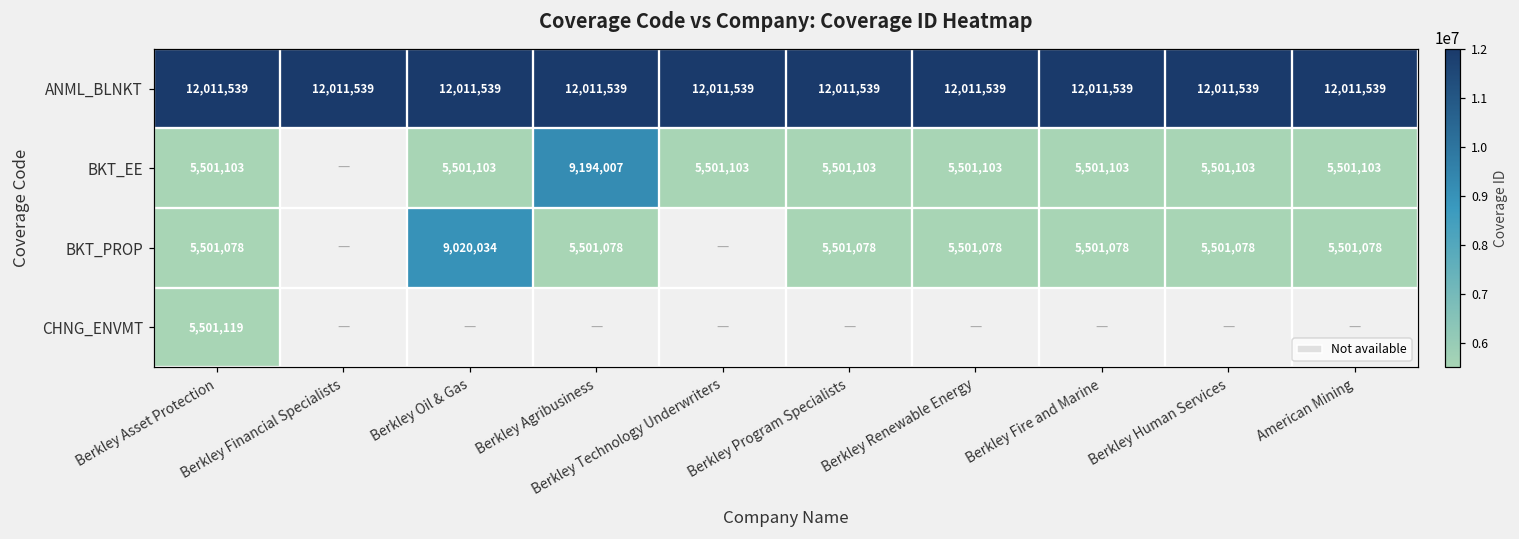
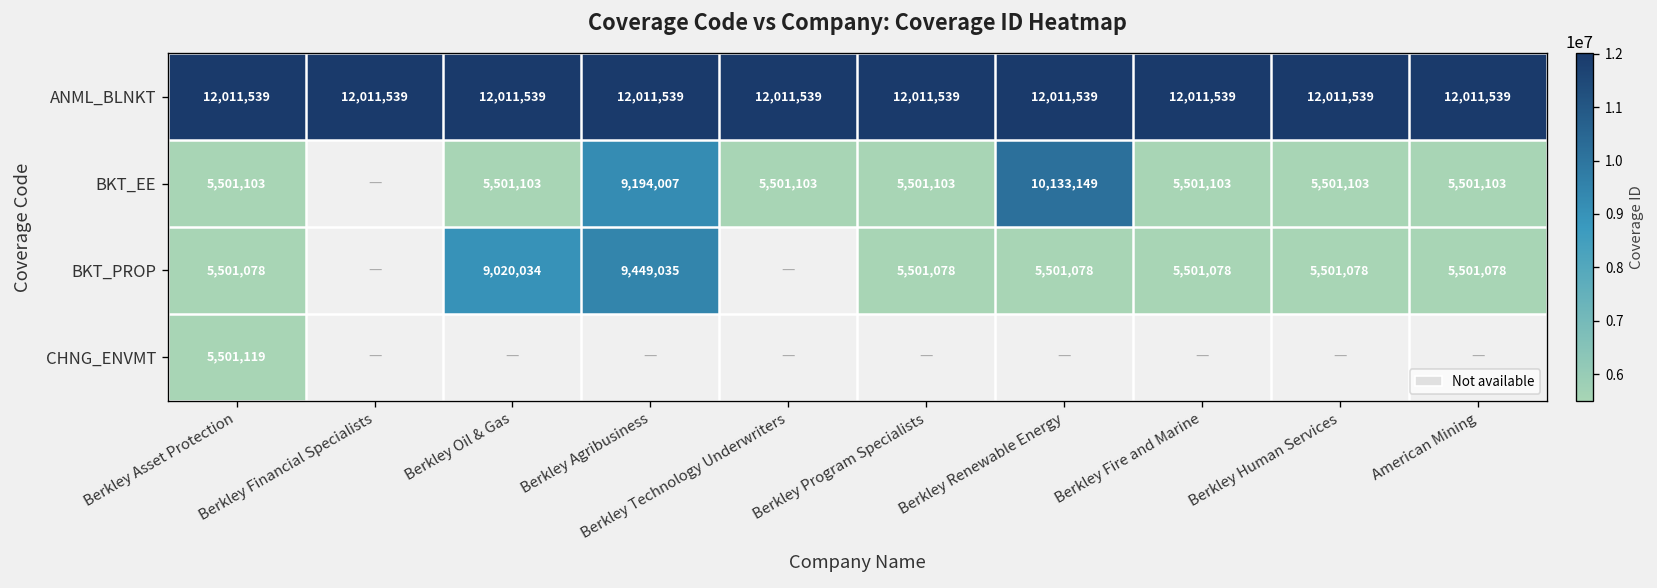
  {
    "ANML_BLNKT": {
      "Berkley Asset Protection": "12,011,539",
      "Berkley Financial Specialists": "12,011,539",
      "Berkley Oil & Gas": "12,011,539",
      "Berkley Agribusiness": "12,011,539",
      "Berkley Technology Underwriters": "12,011,539",
      "Berkley Program Specialists": "12,011,539",
      "Berkley Renewable Energy": "12,011,539",
      "Berkley Fire and Marine": "12,011,539",
      "Berkley Human Services": "12,011,539",
      "American Mining": "12,011,539"
    },
    "BKT_EE": {
      "Berkley Asset Protection": "5,501,103",
      "Berkley Oil & Gas": "5,501,103",
      "Berkley Agribusiness": "9,194,007",
      "Berkley Technology Underwriters": "5,501,103",
      "Berkley Program Specialists": "5,501,103",
-     "Berkley Renewable Energy": "5,501,103",
+     "Berkley Renewable Energy": "10,133,149",
      "Berkley Fire and Marine": "5,501,103",
      "Berkley Human Services": "5,501,103",
      "American Mining": "5,501,103"
    },
    "BKT_PROP": {
      "Berkley Asset Protection": "5,501,078",
      "Berkley Oil & Gas": "9,020,034",
-     "Berkley Agribusiness": "5,501,078",
+     "Berkley Agribusiness": "9,449,035",
      "Berkley Program Specialists": "5,501,078",
      "Berkley Renewable Energy": "5,501,078",
      "Berkley Fire and Marine": "5,501,078",
      "Berkley Human Services": "5,501,078",
      "American Mining": "5,501,078"
    },
    "CHNG_ENVMT": {
      "Berkley Asset Protection": "5,501,119"
    }
  }
